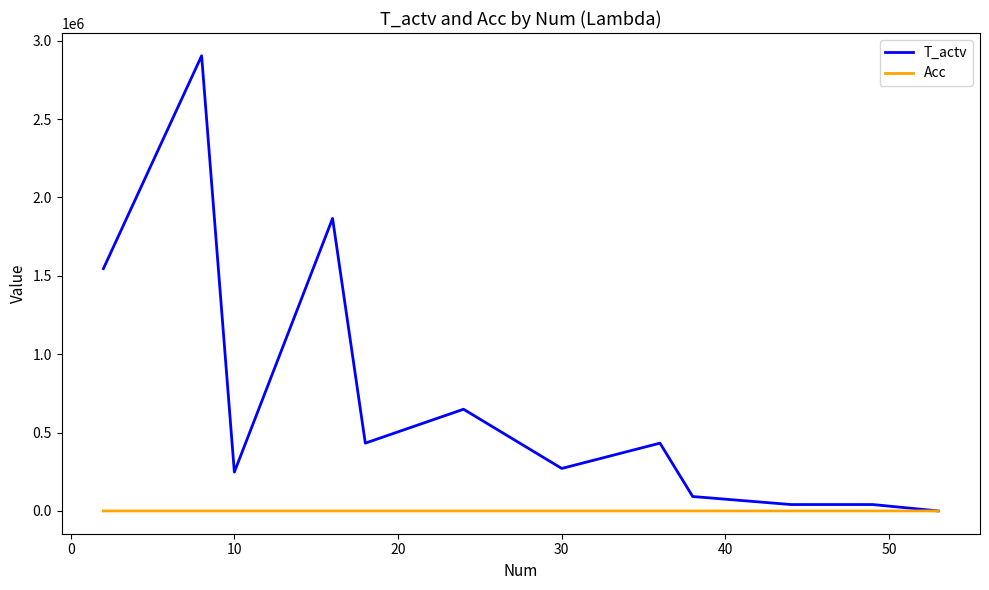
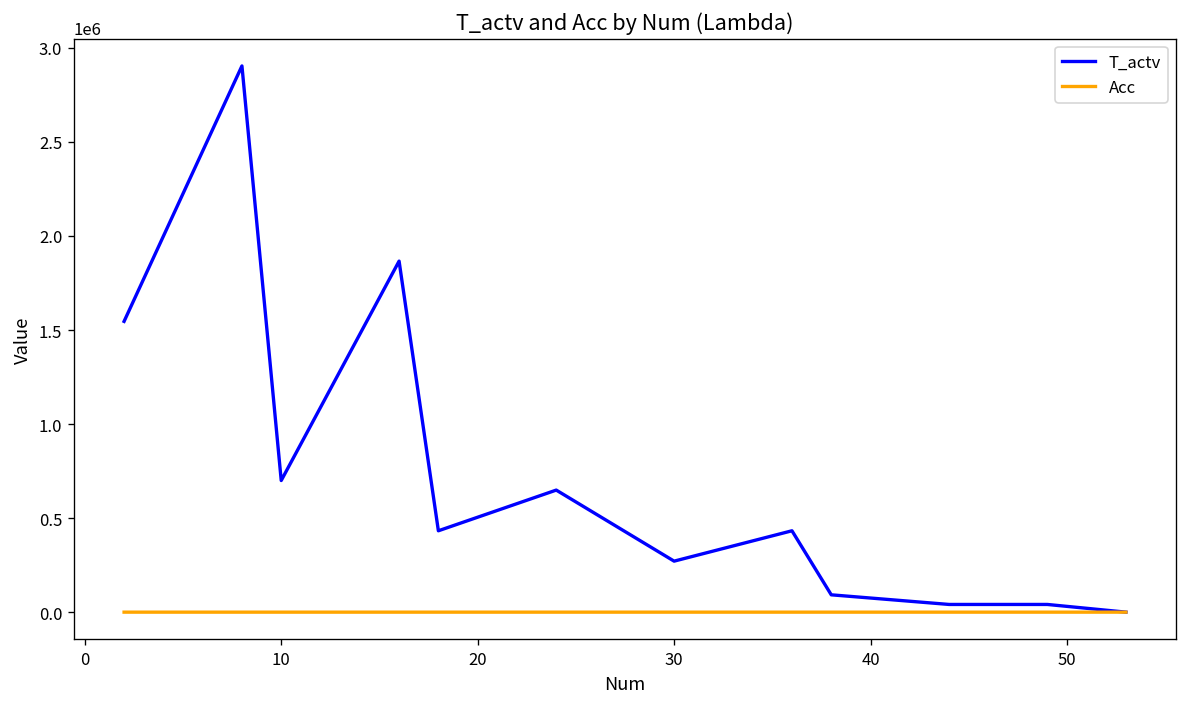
  {
    "T_actv": {
-     "10": 250000,
+     "10": 700000,
      "30": 270000
    },
    "Acc": {
      "10": 0,
      "30": 0
    }
  }
